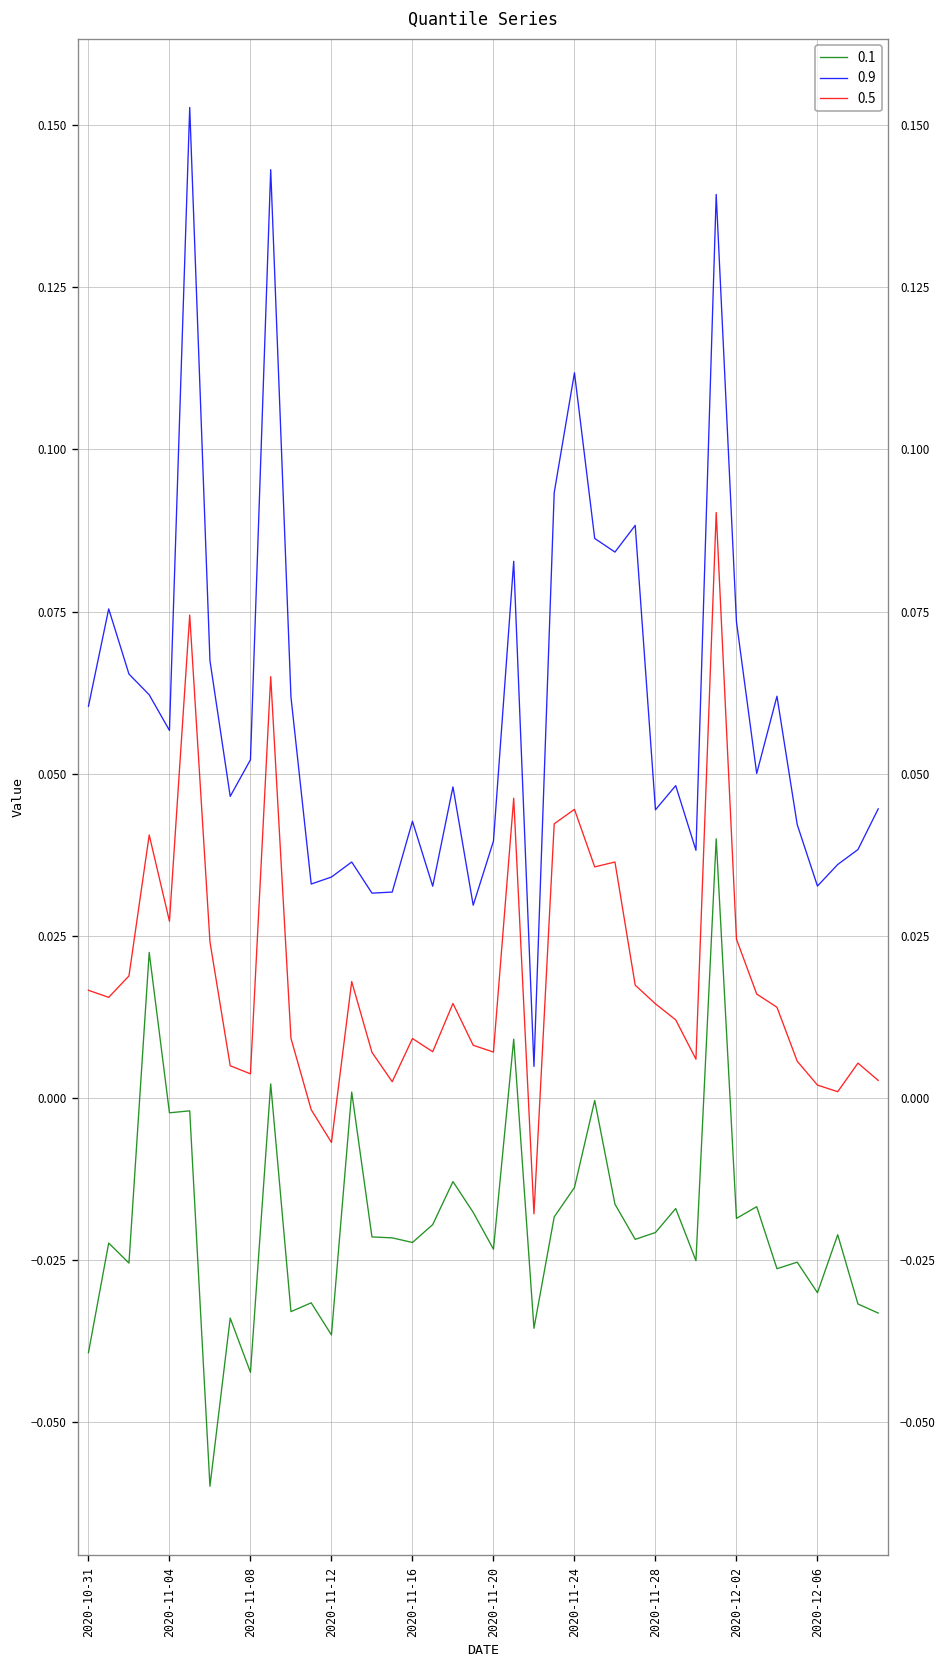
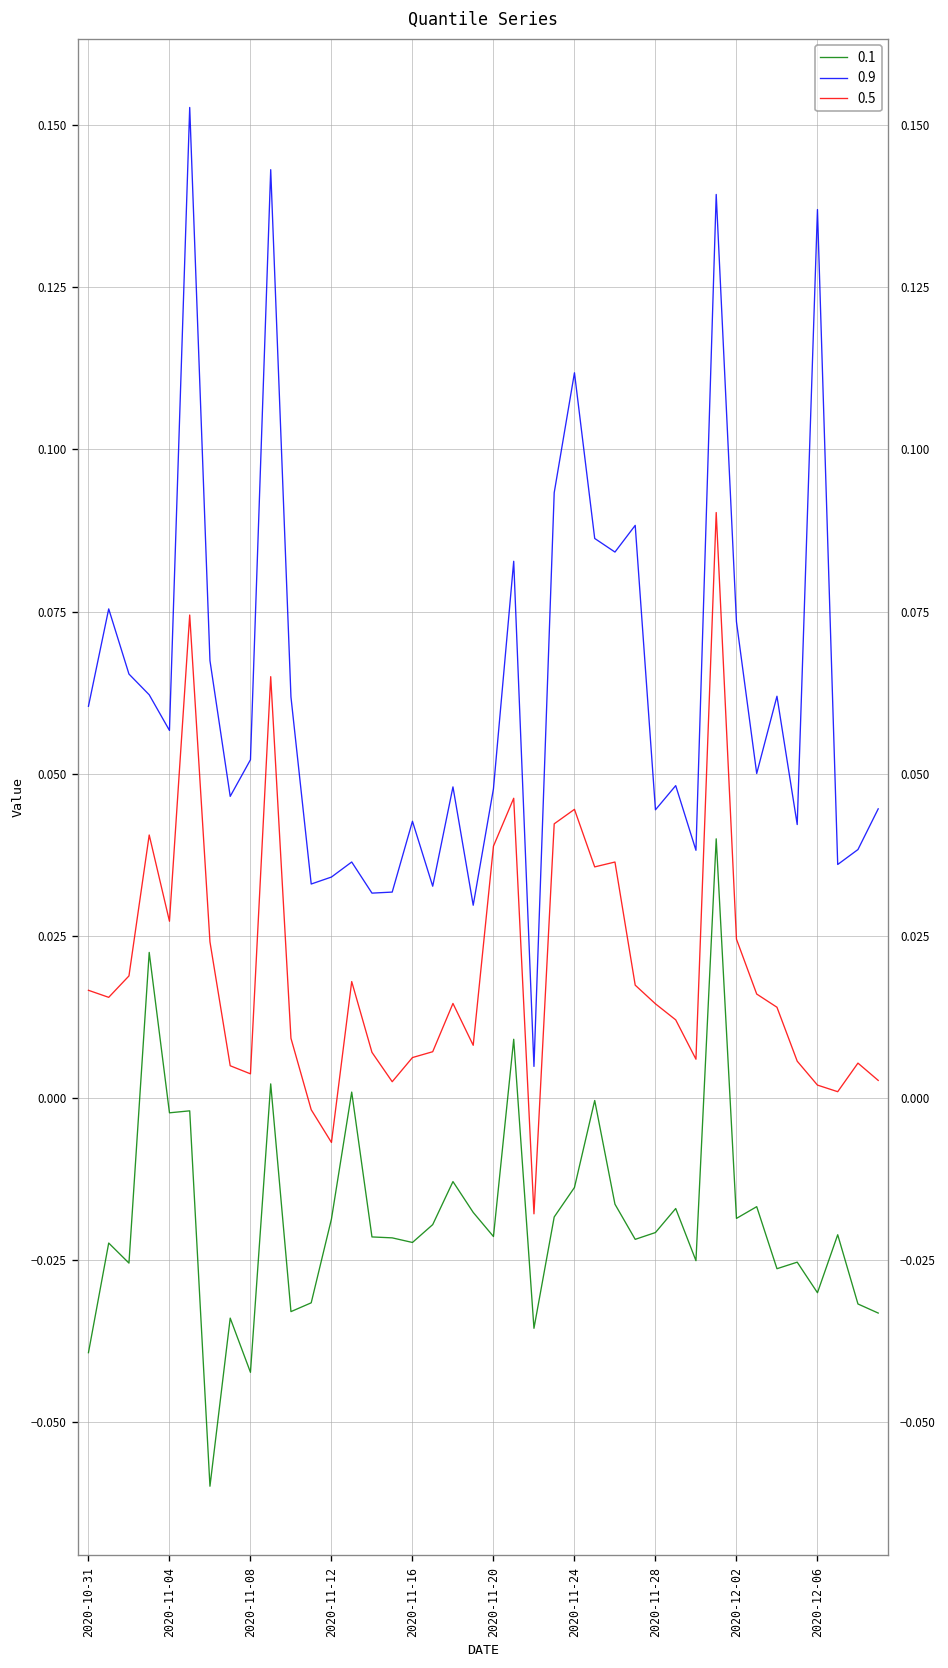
  {
    "0.1": {
      "2020-10-31": -0.039,
      "2020-11-04": -0.002,
      "2020-11-08": -0.042,
-     "2020-11-12": -0.037,
+     "2020-11-12": -0.019,
      "2020-11-16": -0.022,
-     "2020-11-20": -0.023,
+     "2020-11-20": -0.021,
      "2020-11-24": -0.014,
      "2020-11-28": -0.021,
      "2020-12-02": -0.019,
      "2020-12-06": -0.030
    },
    "0.9": {
      "2020-10-31": 0.060,
      "2020-11-04": 0.057,
      "2020-11-08": 0.052,
      "2020-11-12": 0.034,
      "2020-11-16": 0.043,
-     "2020-11-20": 0.040,
+     "2020-11-20": 0.048,
      "2020-11-24": 0.112,
      "2020-11-28": 0.044,
      "2020-12-02": 0.073,
-     "2020-12-06": 0.033
+     "2020-12-06": 0.137
    },
    "0.5": {
      "2020-10-31": 0.017,
      "2020-11-04": 0.027,
      "2020-11-08": 0.004,
      "2020-11-12": -0.007,
-     "2020-11-16": 0.009,
-     "2020-11-20": 0.007,
+     "2020-11-16": 0.006,
+     "2020-11-20": 0.039,
      "2020-11-24": 0.044,
      "2020-11-28": 0.014,
      "2020-12-02": 0.024,
      "2020-12-06": 0.002
    }
  }
